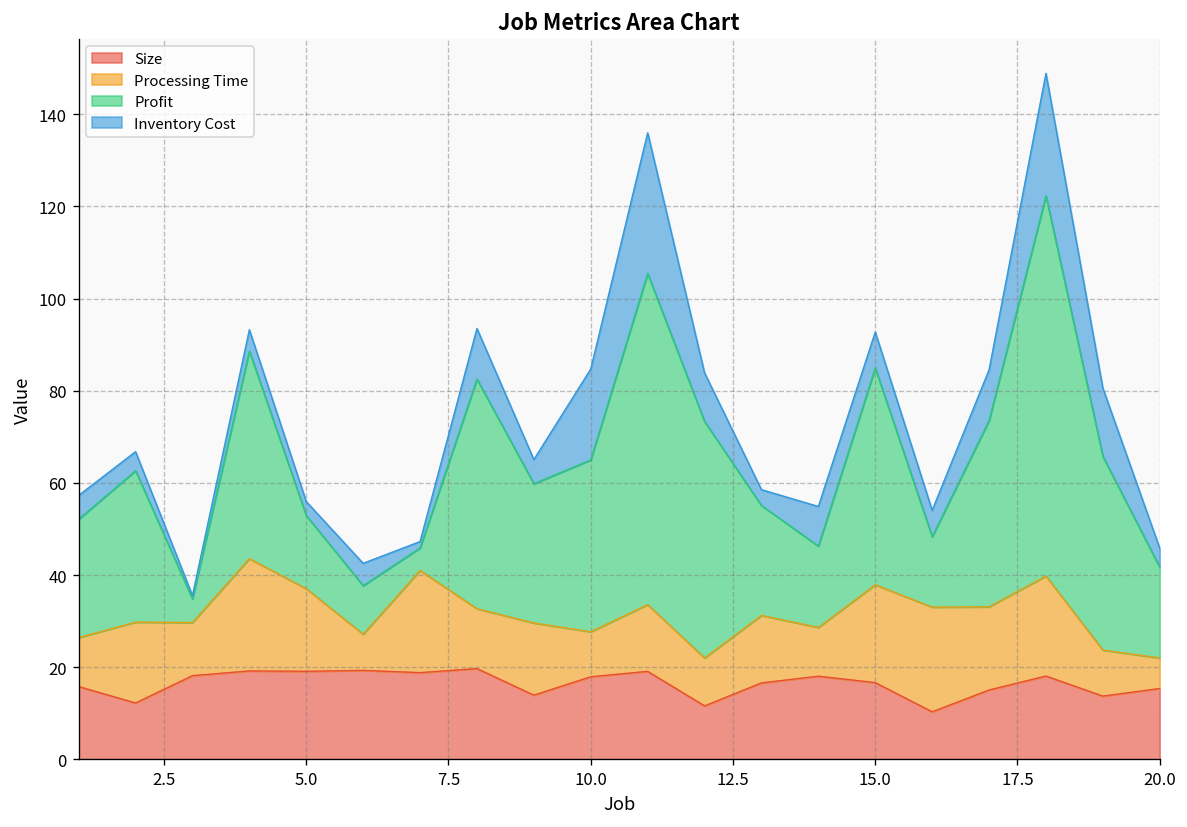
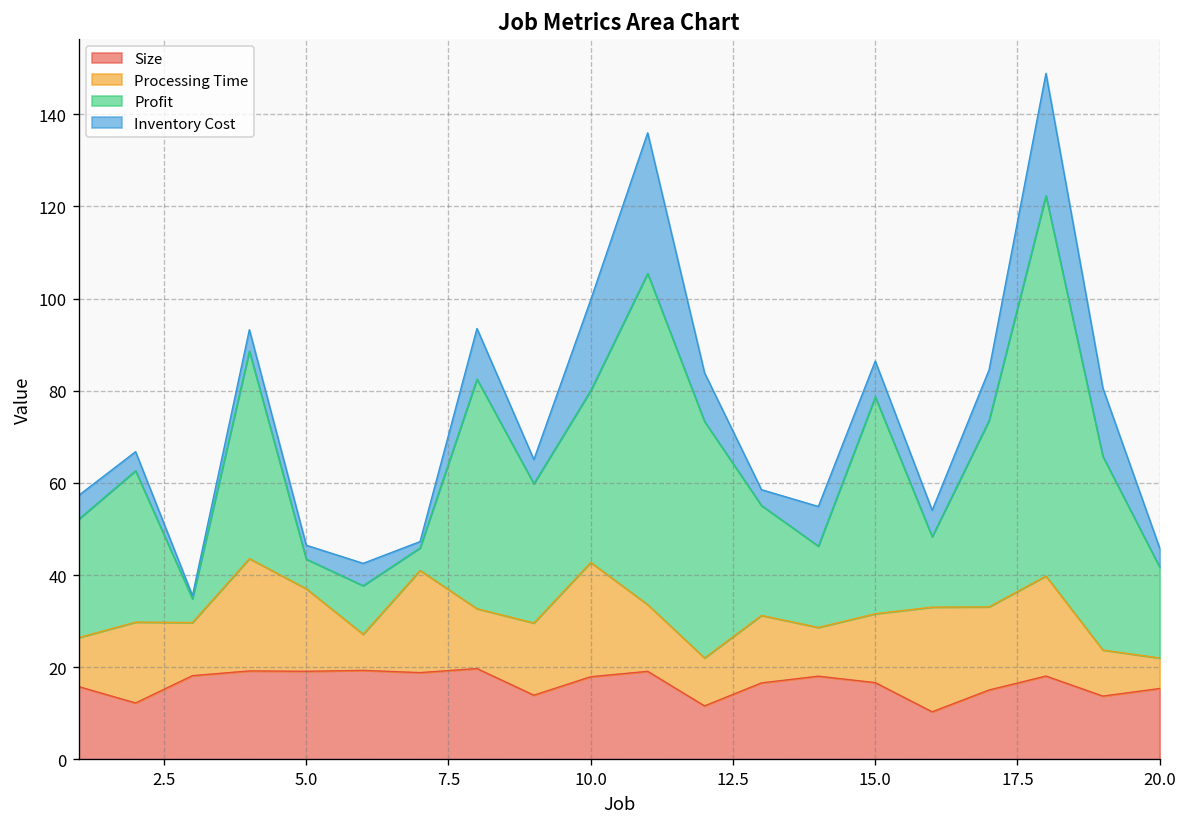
  {
    "Size": {
      "5.0": 19,
      "10.0": 18,
      "15.0": 17,
      "20.0": 15
    },
    "Processing Time": {
      "5.0": 18,
-     "10.0": 10,
-     "15.0": 21,
+     "10.0": 25,
+     "15.0": 15,
      "20.0": 7
    },
    "Profit": {
-     "5.0": 16,
+     "5.0": 6,
      "10.0": 37,
      "15.0": 47,
      "20.0": 20
    },
    "Inventory Cost": {
      "5.0": 3,
      "10.0": 20,
      "15.0": 8,
      "20.0": 4
    }
  }
